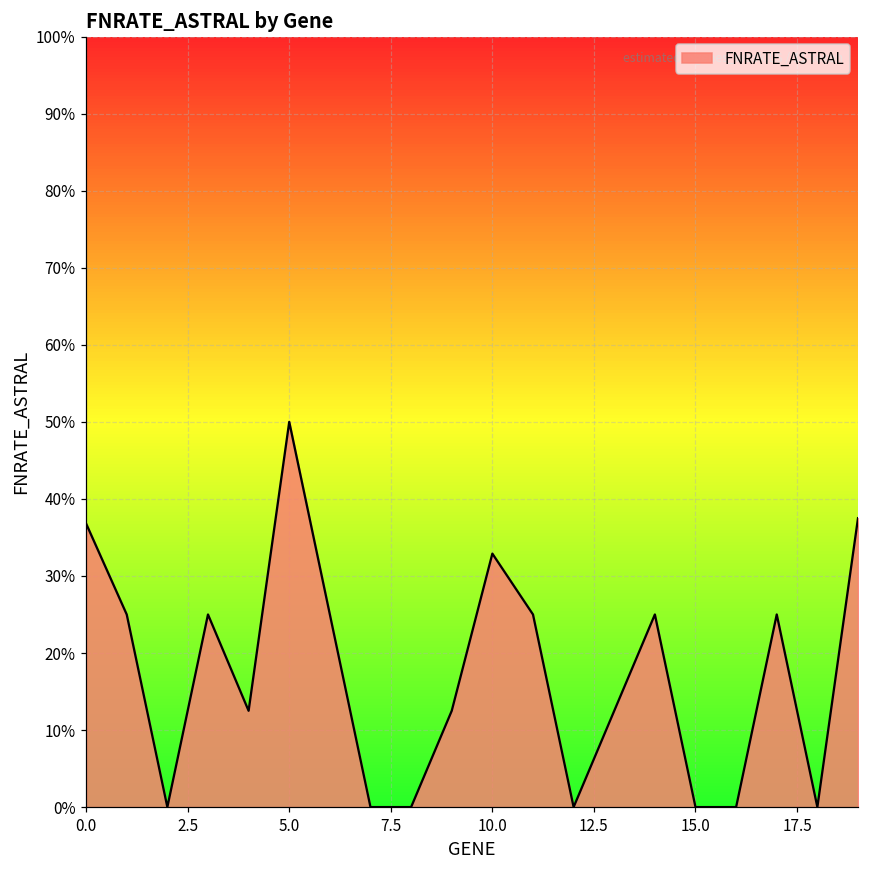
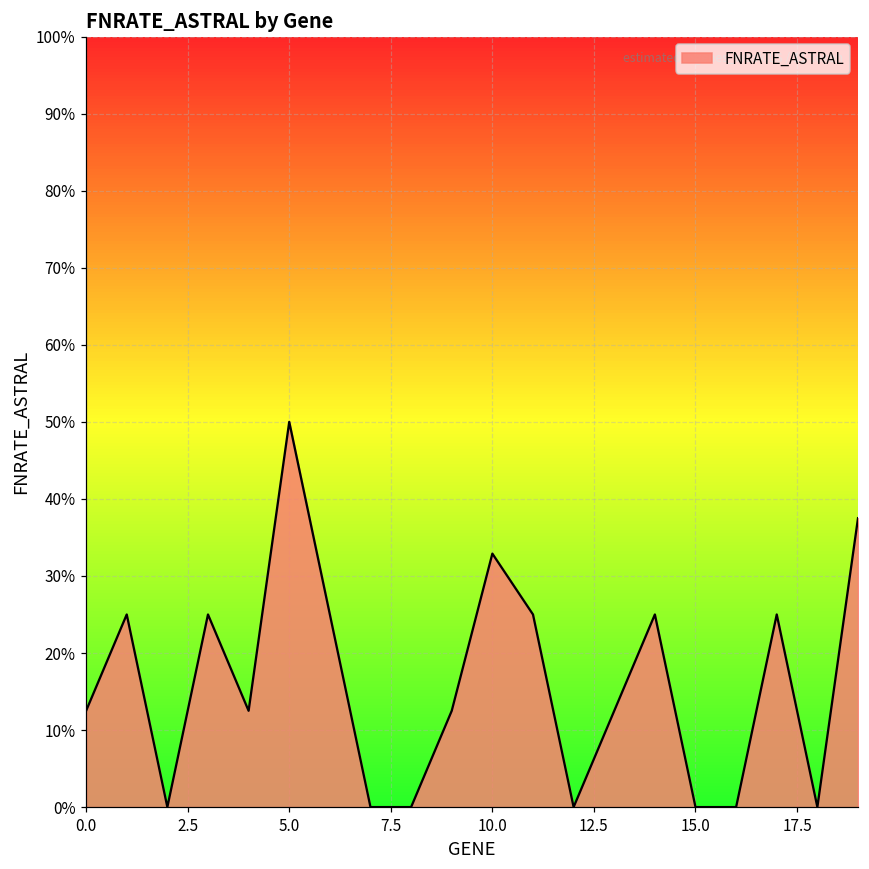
  {
-   "0.0": "37%",
+   "0.0": "13%",
    "5.0": "50%",
    "10.0": "33%",
    "15.0": "0%"
  }
